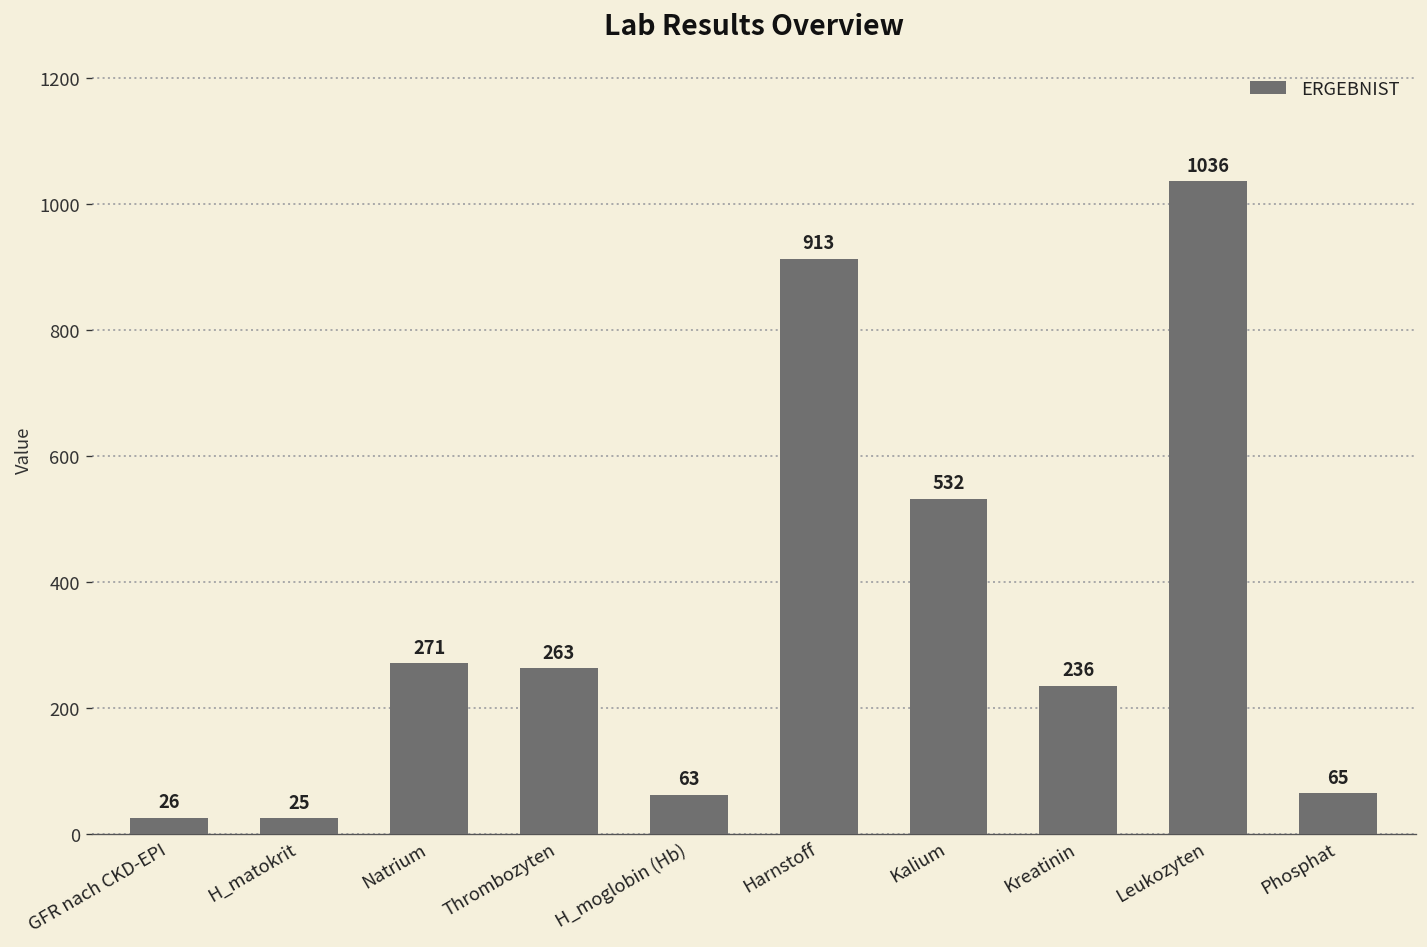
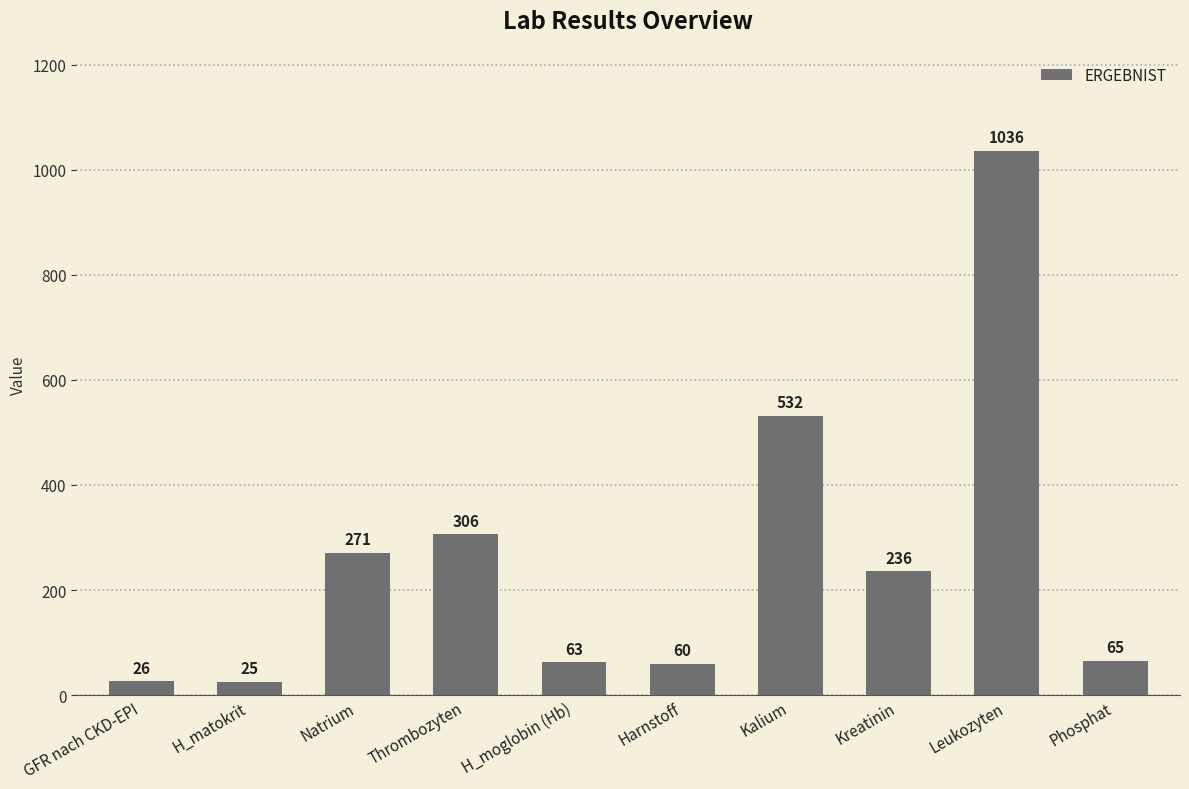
  {
    "GFR nach CKD-EPI": 26,
    "H_matokrit": 25,
    "Natrium": 271,
-   "Thrombozyten": 263,
+   "Thrombozyten": 306,
    "H_moglobin (Hb)": 63,
-   "Harnstoff": 913,
+   "Harnstoff": 60,
    "Kalium": 532,
    "Kreatinin": 236,
    "Leukozyten": 1036,
    "Phosphat": 65
  }
